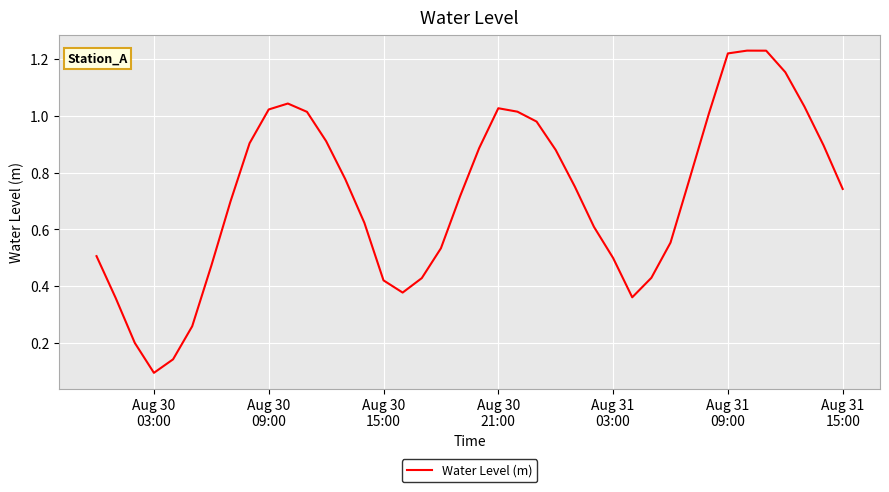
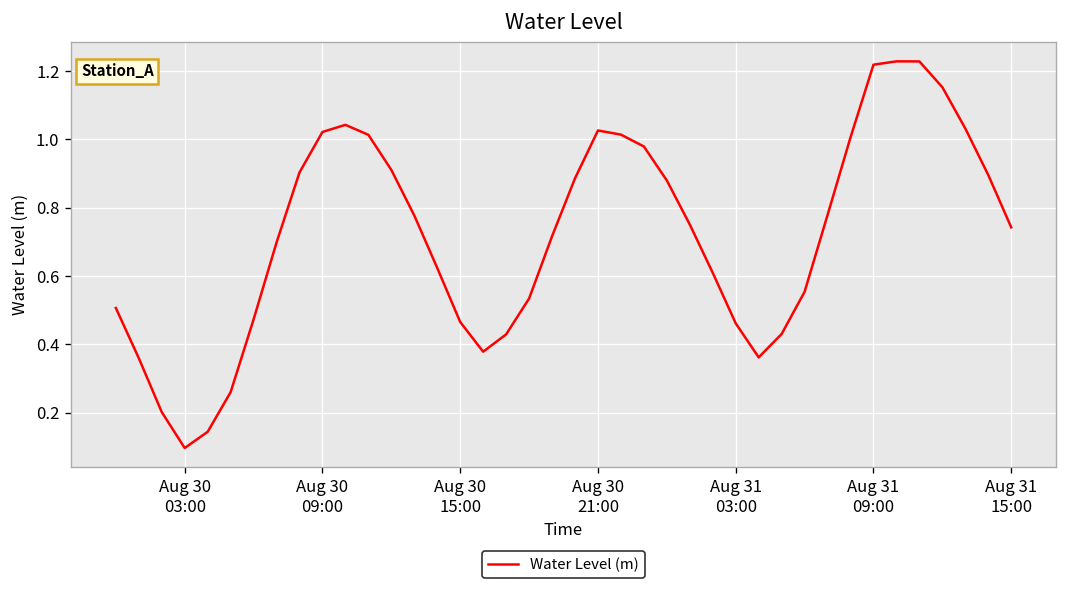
  {
    "Aug 30 03:00": 0.10,
    "Aug 30 09:00": 1.02,
-   "Aug 30 15:00": 0.42,
+   "Aug 30 15:00": 0.47,
    "Aug 30 21:00": 1.03,
-   "Aug 31 03:00": 0.50,
+   "Aug 31 03:00": 0.46,
    "Aug 31 09:00": 1.22,
    "Aug 31 15:00": 0.74
  }
